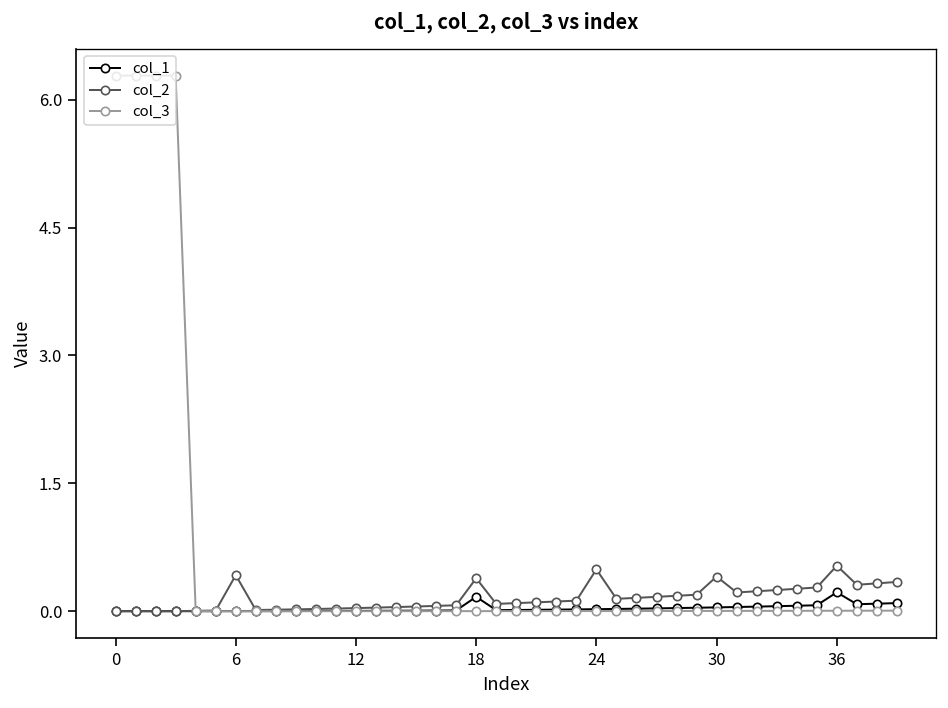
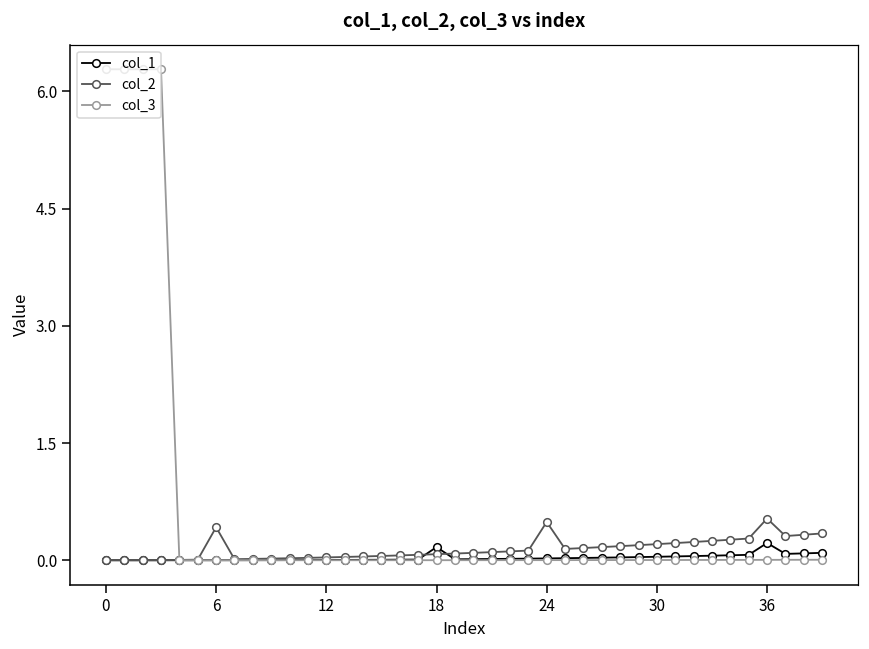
  {
    "col_1": {
      "18": 0.2,
      "30": 0.0,
      "36": 0.2
    },
    "col_2": {
      "6": 0.4,
-     "18": 0.4,
+     "18": 0.1,
      "24": 0.5,
-     "30": 0.4,
+     "30": 0.2,
      "36": 0.5
    },
    "col_3": {
      "18": 0.0,
      "30": 0.0,
      "36": 0.0
    }
  }
